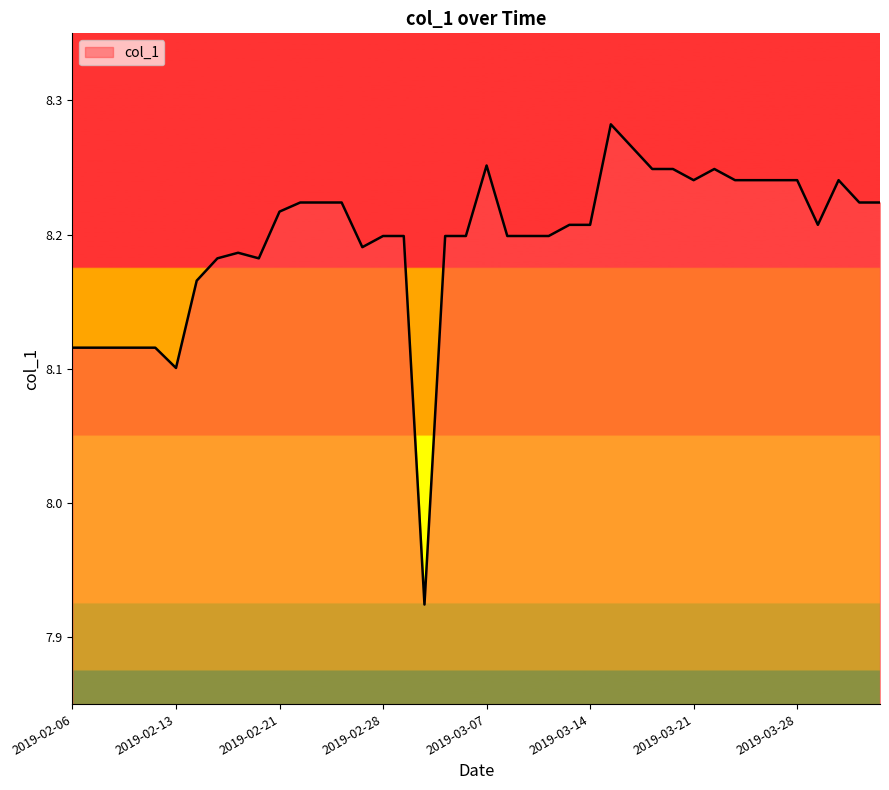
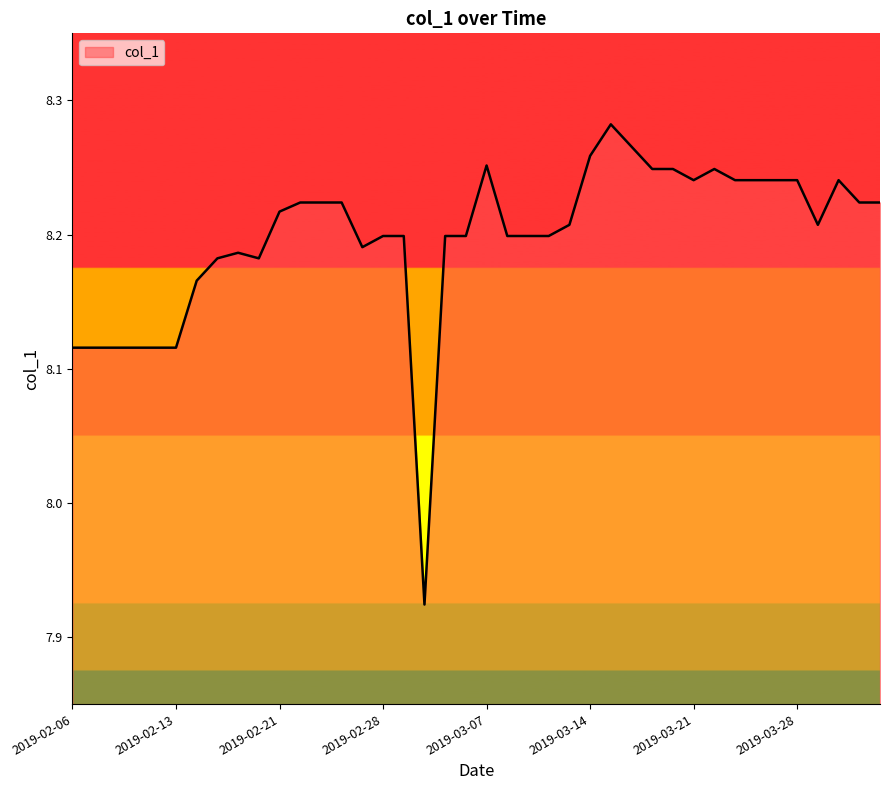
  {
    "2019-02-06": 8.116,
-   "2019-02-13": 8.101,
+   "2019-02-13": 8.116,
    "2019-02-21": 8.217,
    "2019-02-28": 8.199,
    "2019-03-07": 8.252,
-   "2019-03-14": 8.207,
+   "2019-03-14": 8.259,
    "2019-03-21": 8.241,
    "2019-03-28": 8.241
  }
